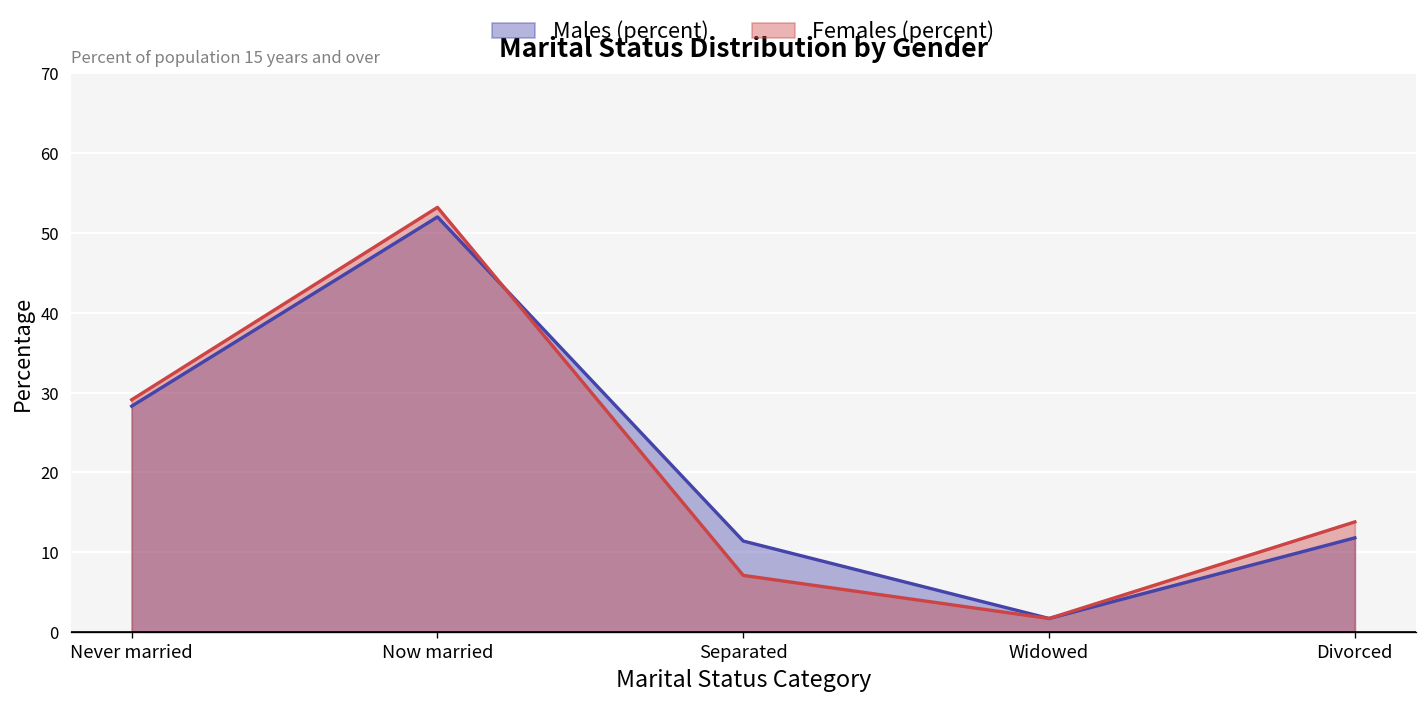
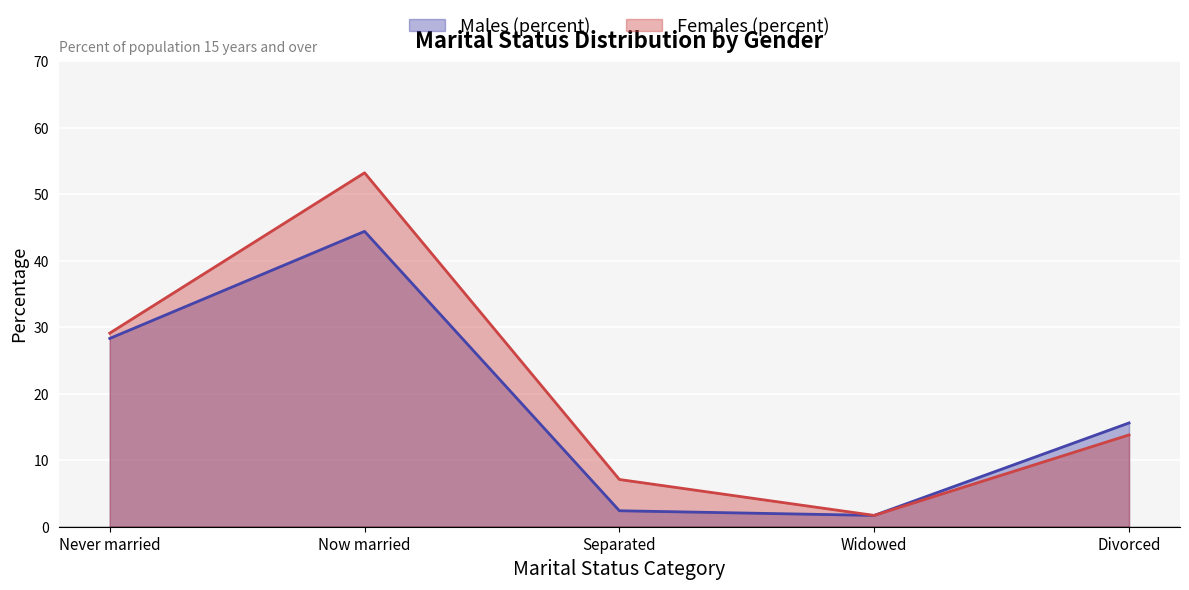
  {
    "Males (percent)": {
      "Never married": 28,
-     "Now married": 52,
-     "Separated": 11,
-     "Divorced": 12
+     "Now married": 44,
+     "Separated": 2,
+     "Divorced": 16
    },
    "Females (percent)": {
      "Never married": 29,
      "Now married": 53,
      "Separated": 7,
      "Divorced": 14
    }
  }
